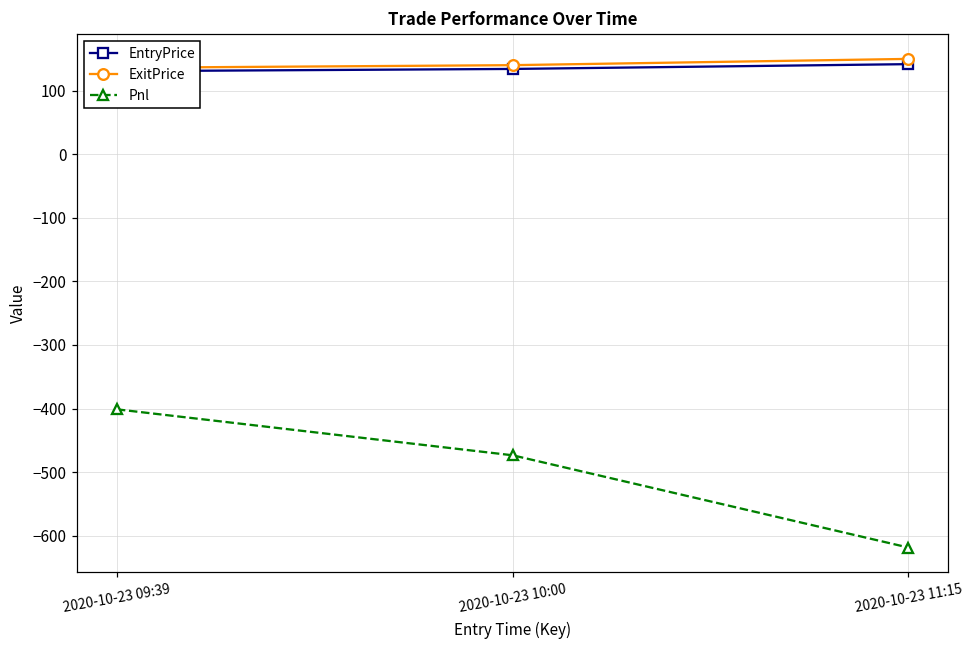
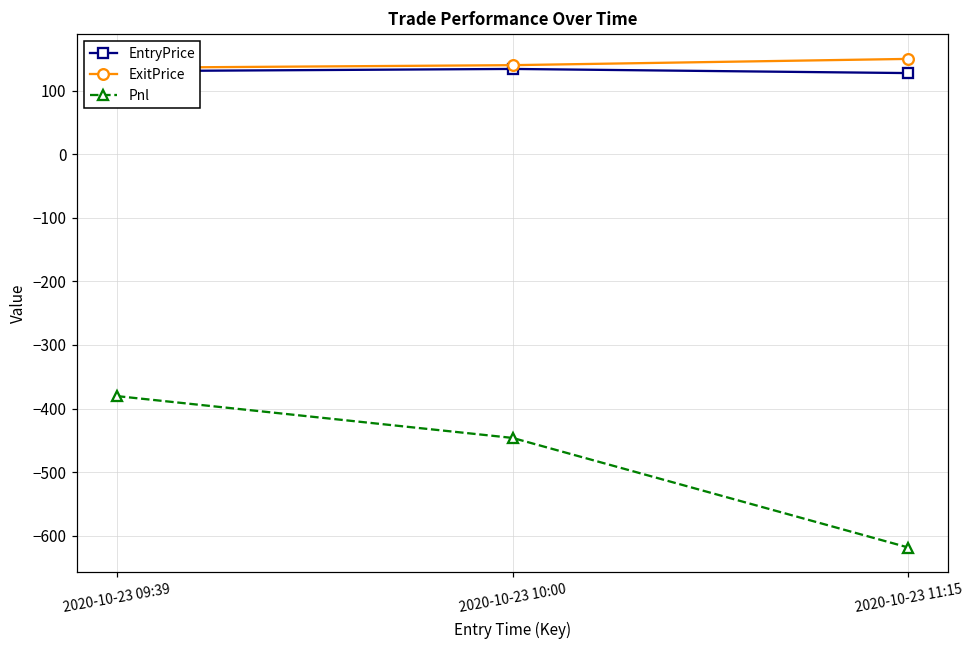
  {
    "EntryPrice": {
      "2020-10-23 10:00": 130,
-     "2020-10-23 11:15": 140
+     "2020-10-23 11:15": 130
    },
    "ExitPrice": {
      "2020-10-23 10:00": 140,
      "2020-10-23 11:15": 150
    },
    "Pnl": {
-     "2020-10-23 09:39": -400,
-     "2020-10-23 10:00": -470,
+     "2020-10-23 09:39": -380,
+     "2020-10-23 10:00": -450,
      "2020-10-23 11:15": -620
    }
  }
